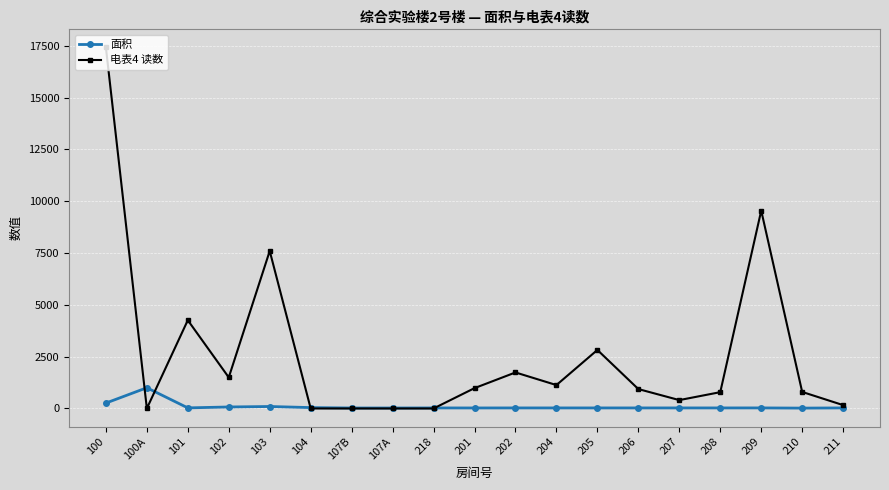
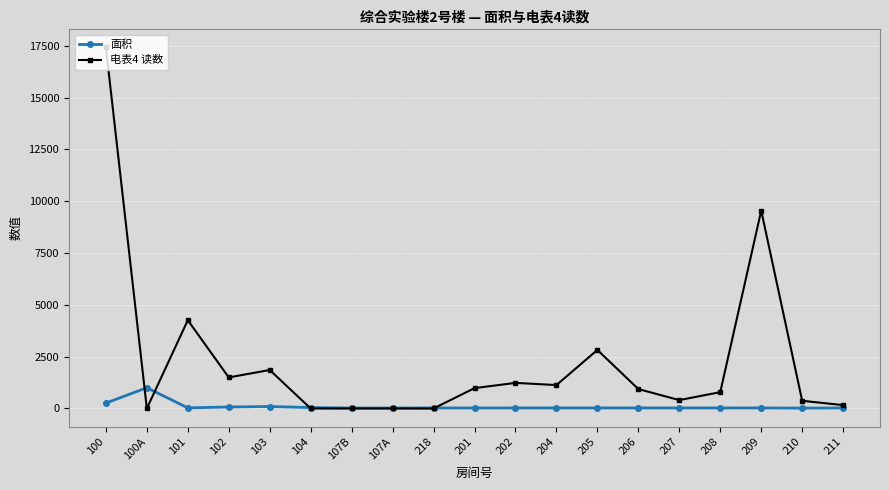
  {
    "面积": {
      "100": 300,
      "100A": 1000,
      "101": 0,
      "102": 100,
      "103": 100,
      "201": 0,
      "202": 0,
      "204": 0,
      "205": 0,
      "206": 0,
      "207": 0,
      "208": 0,
      "209": 0,
      "210": 0,
      "211": 0
    },
    "电表4 读数": {
      "100A": 0,
      "101": 4300,
      "102": 1500,
-     "103": 7600,
+     "103": 1900,
      "201": 1000,
-     "202": 1700,
+     "202": 1200,
      "204": 1100,
      "205": 2800,
      "206": 900,
      "207": 400,
      "208": 800,
      "209": 9600,
-     "210": 800,
+     "210": 400,
      "211": 200
    }
  }
